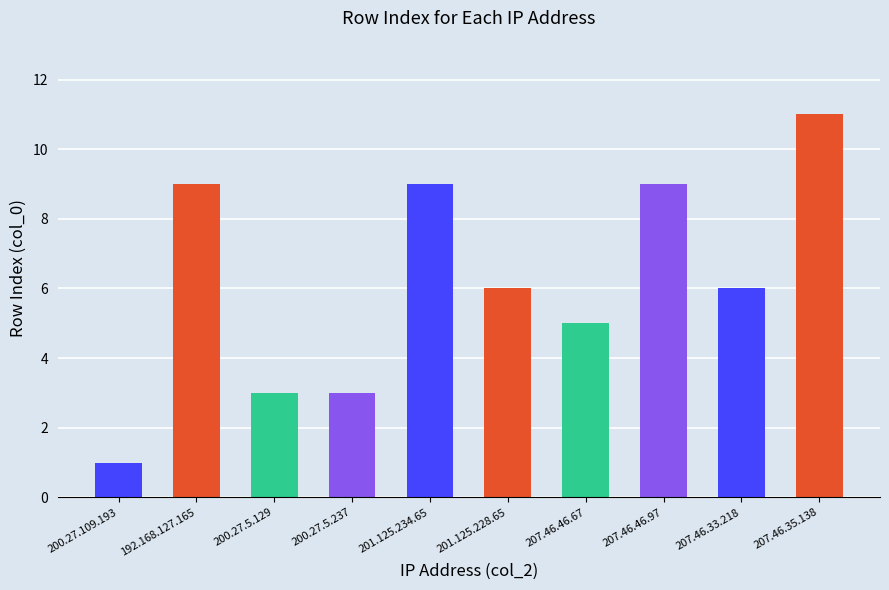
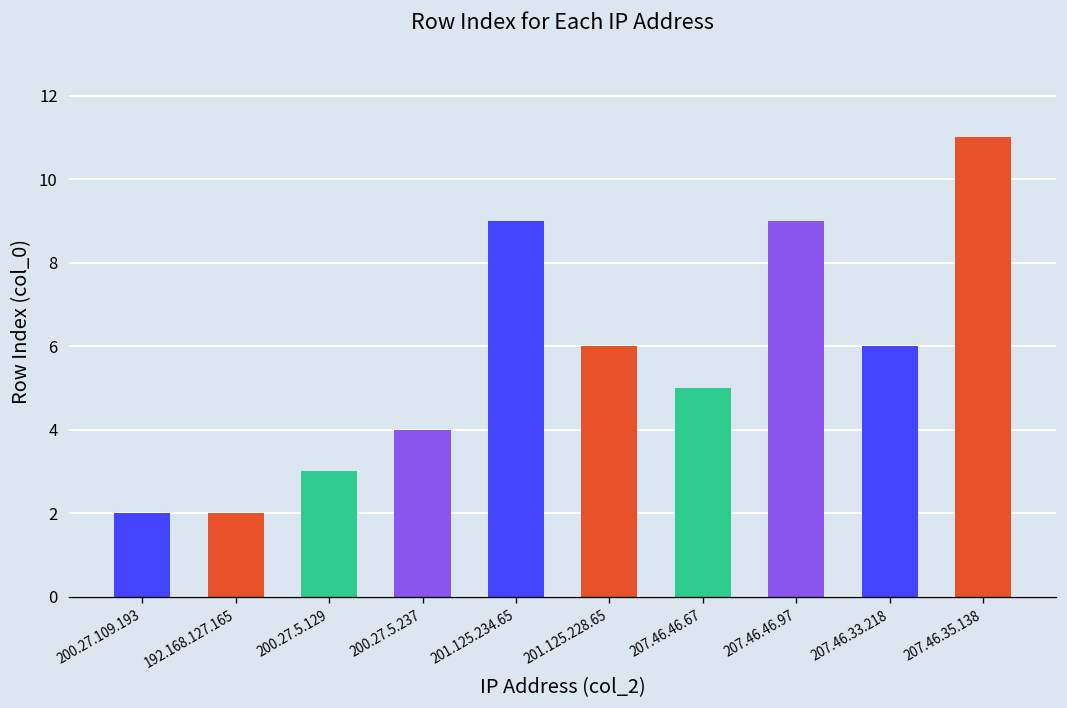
  {
-   "200.27.109.193": 1,
-   "192.168.127.165": 9,
+   "200.27.109.193": 2,
+   "192.168.127.165": 2,
    "200.27.5.129": 3,
-   "200.27.5.237": 3,
+   "200.27.5.237": 4,
    "201.125.234.65": 9,
    "201.125.228.65": 6,
    "207.46.46.67": 5,
    "207.46.46.97": 9,
    "207.46.33.218": 6,
    "207.46.35.138": 11
  }
